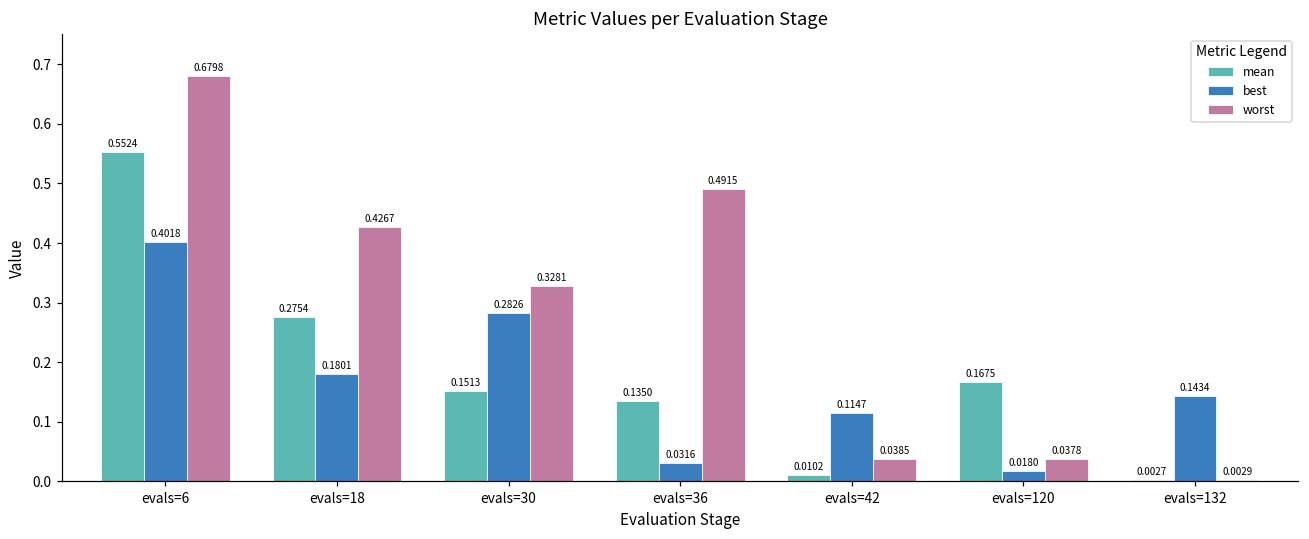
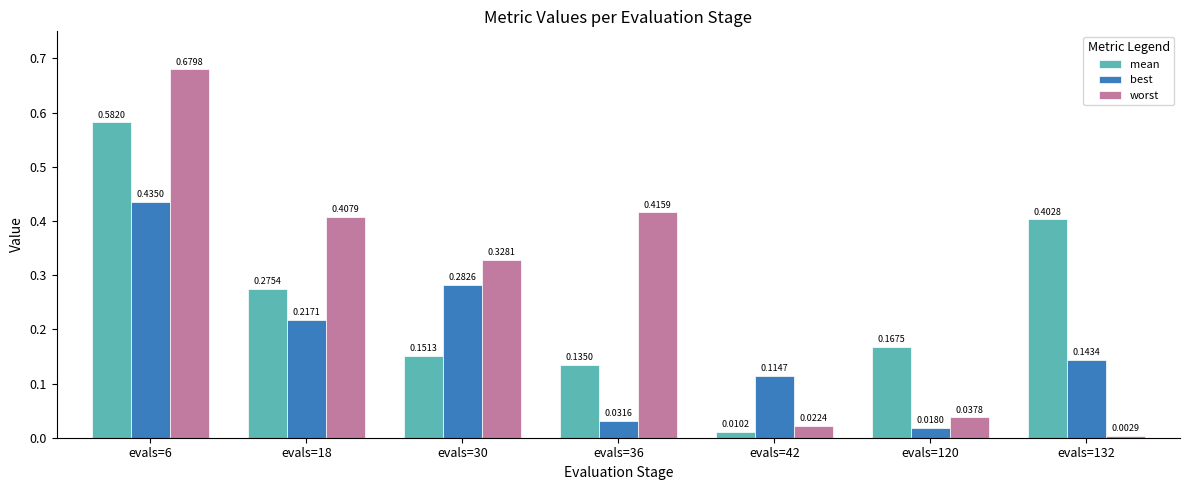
  {
    "mean": {
-     "evals=6": 0.5524,
+     "evals=6": 0.5820,
      "evals=18": 0.2754,
      "evals=30": 0.1513,
      "evals=36": 0.1350,
      "evals=42": 0.0102,
      "evals=120": 0.1675,
-     "evals=132": 0.0027
+     "evals=132": 0.4028
    },
    "best": {
-     "evals=6": 0.4018,
-     "evals=18": 0.1801,
+     "evals=6": 0.4350,
+     "evals=18": 0.2171,
      "evals=30": 0.2826,
      "evals=36": 0.0316,
      "evals=42": 0.1147,
      "evals=120": 0.0180,
      "evals=132": 0.1434
    },
    "worst": {
      "evals=6": 0.6798,
-     "evals=18": 0.4267,
+     "evals=18": 0.4079,
      "evals=30": 0.3281,
-     "evals=36": 0.4915,
-     "evals=42": 0.0385,
+     "evals=36": 0.4159,
+     "evals=42": 0.0224,
      "evals=120": 0.0378,
      "evals=132": 0.0029
    }
  }
